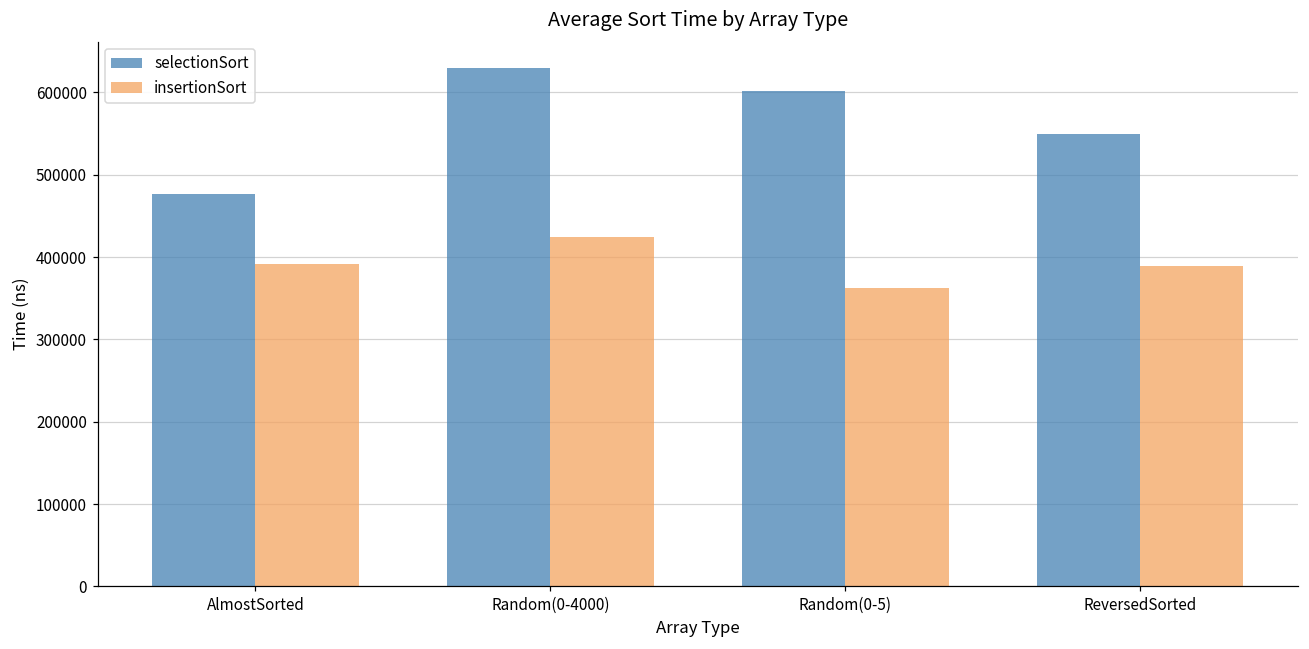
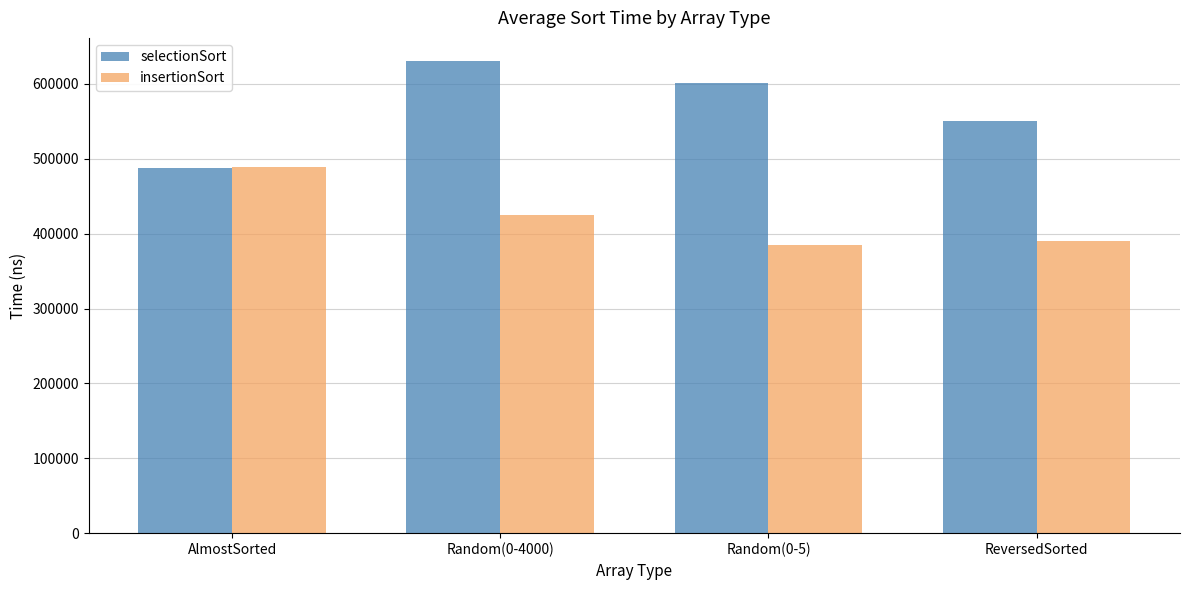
  {
    "selectionSort": {
-     "AlmostSorted": 480000,
+     "AlmostSorted": 490000,
      "Random(0-4000)": 630000,
      "Random(0-5)": 600000,
      "ReversedSorted": 550000
    },
    "insertionSort": {
-     "AlmostSorted": 390000,
+     "AlmostSorted": 490000,
      "Random(0-4000)": 420000,
-     "Random(0-5)": 360000,
+     "Random(0-5)": 380000,
      "ReversedSorted": 390000
    }
  }
